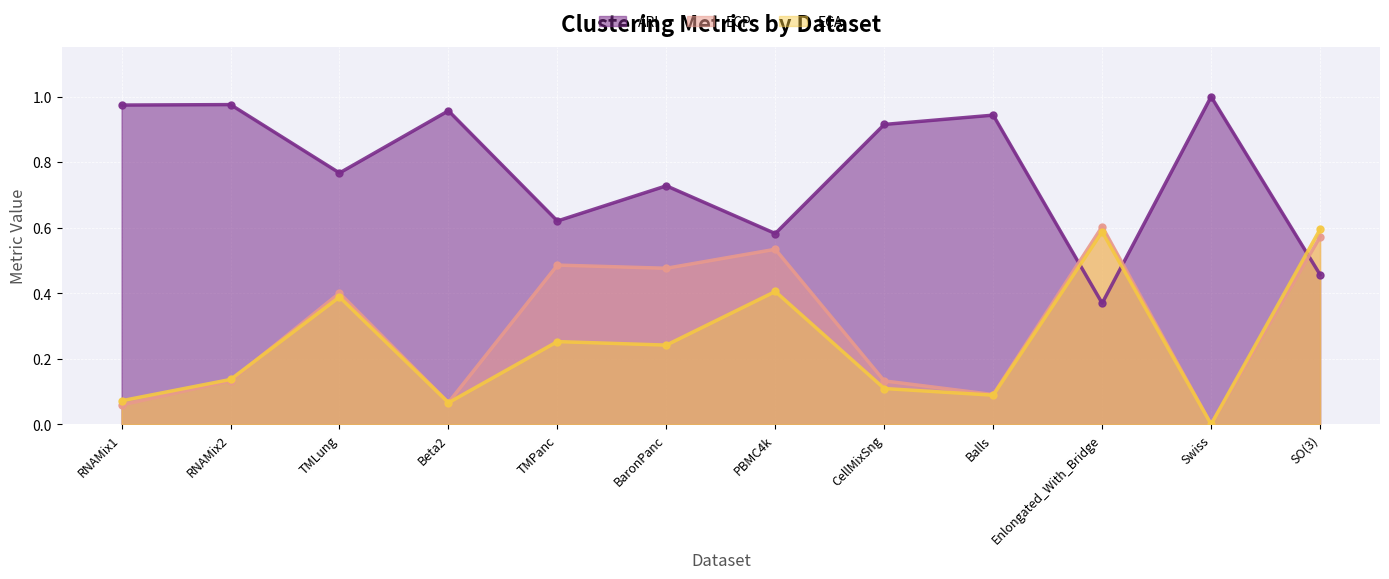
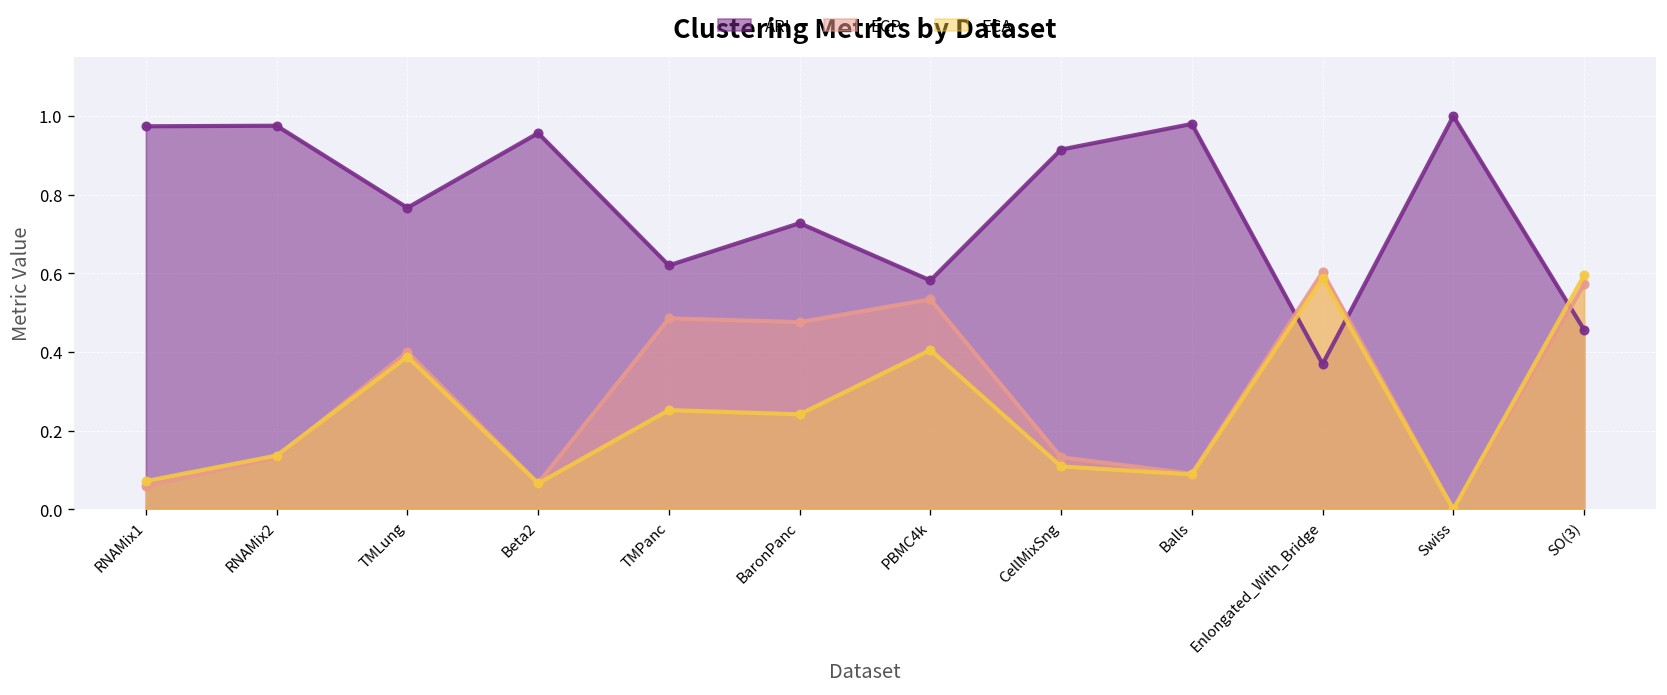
  {
    "ARI": {
      "RNAMix1": 0.97,
      "RNAMix2": 0.98,
      "TMLung": 0.77,
      "Beta2": 0.96,
      "TMPanc": 0.62,
      "BaronPanc": 0.73,
      "PBMC4k": 0.58,
      "CellMixSng": 0.92,
-     "Balls": 0.94,
+     "Balls": 0.98,
      "Enlongated_With_Bridge": 0.37,
      "Swiss": 1.00,
      "SO(3)": 0.46
    }
  }
